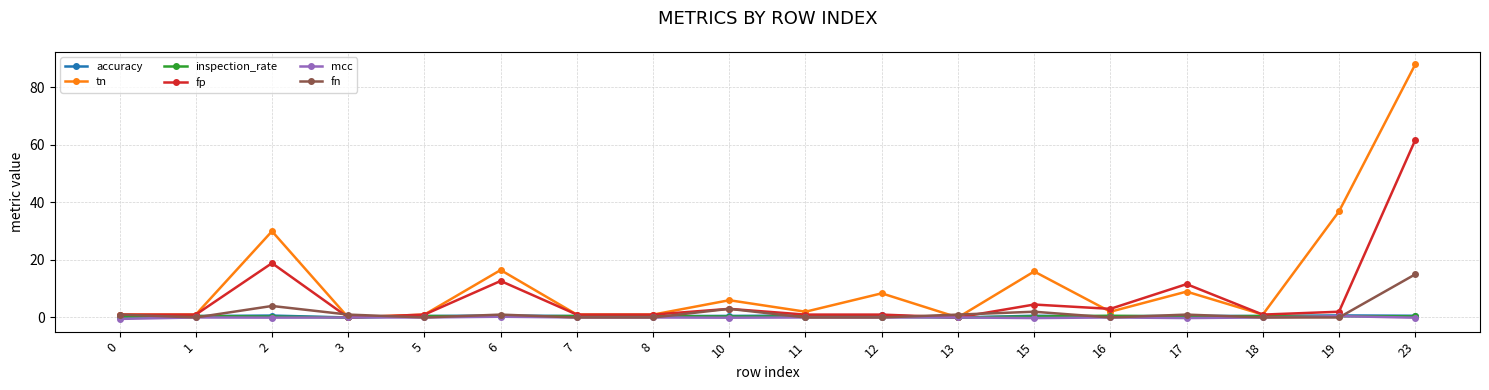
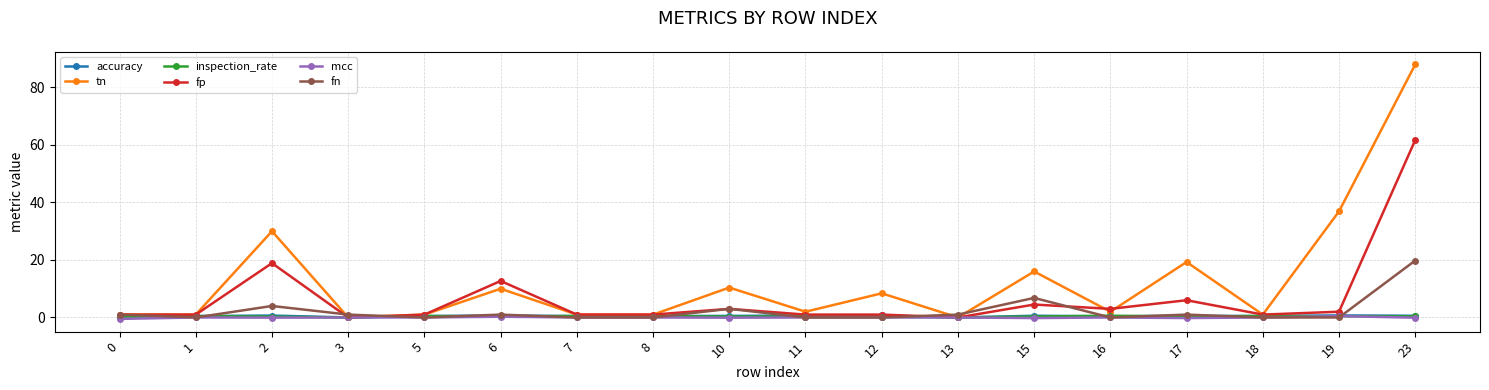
  {
    "tn": {
      "2": 30,
-     "6": 17,
-     "10": 6,
+     "6": 10,
+     "10": 10,
      "11": 2,
      "12": 8,
      "15": 16,
      "16": 2,
-     "17": 9,
+     "17": 19,
      "19": 37,
      "23": 88
    },
    "fp": {
      "2": 19,
      "6": 13,
      "15": 5,
      "16": 3,
-     "17": 12,
+     "17": 6,
      "19": 2,
      "23": 62
    },
    "fn": {
      "2": 4,
      "3": 1,
      "13": 1,
-     "15": 2,
-     "23": 15
+     "15": 7,
+     "23": 20
    }
  }
